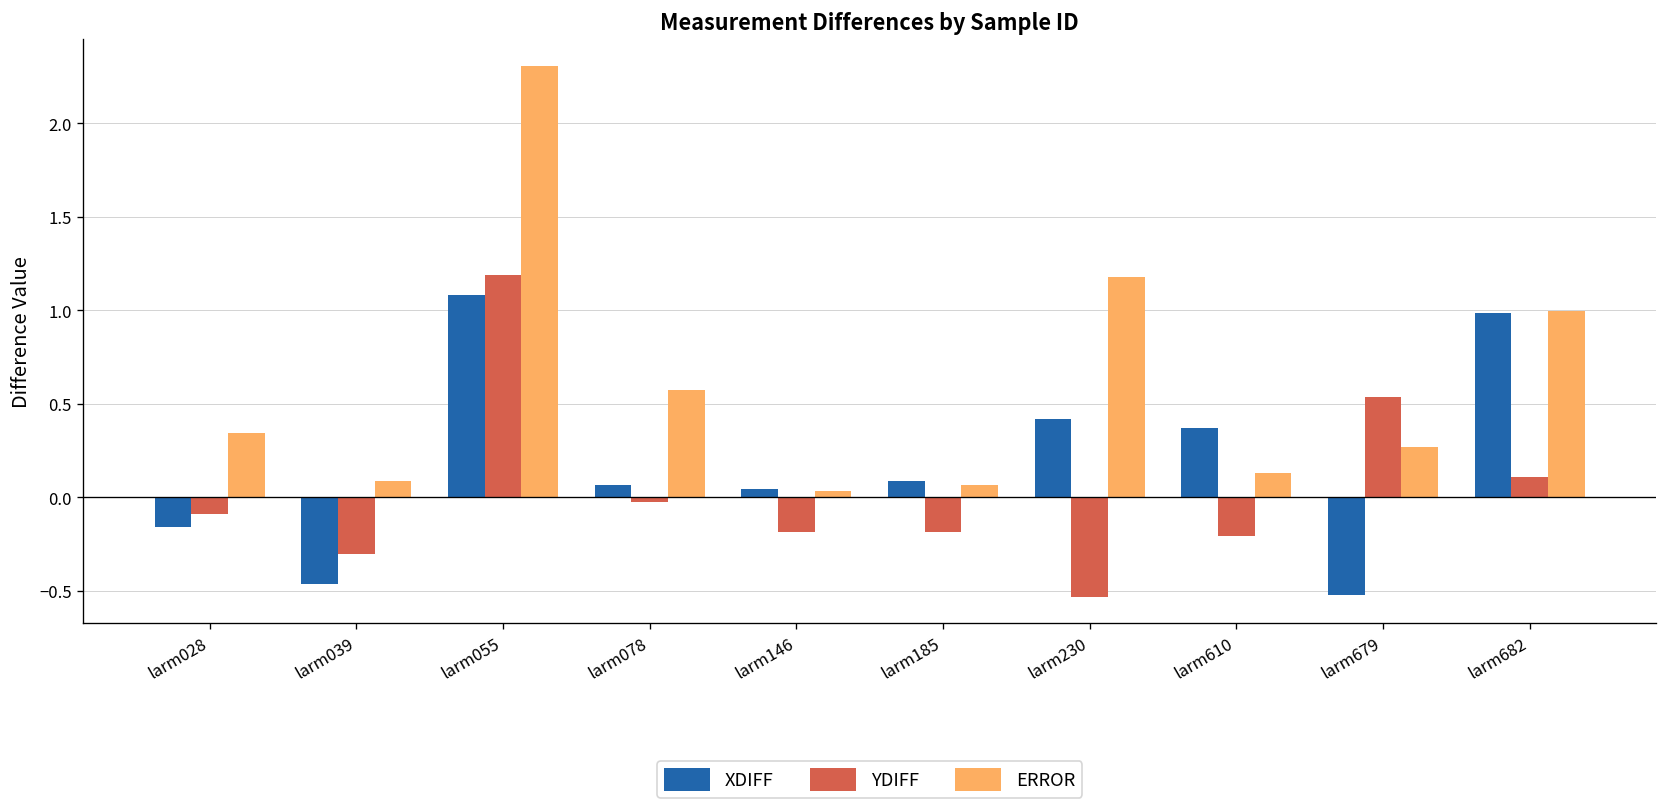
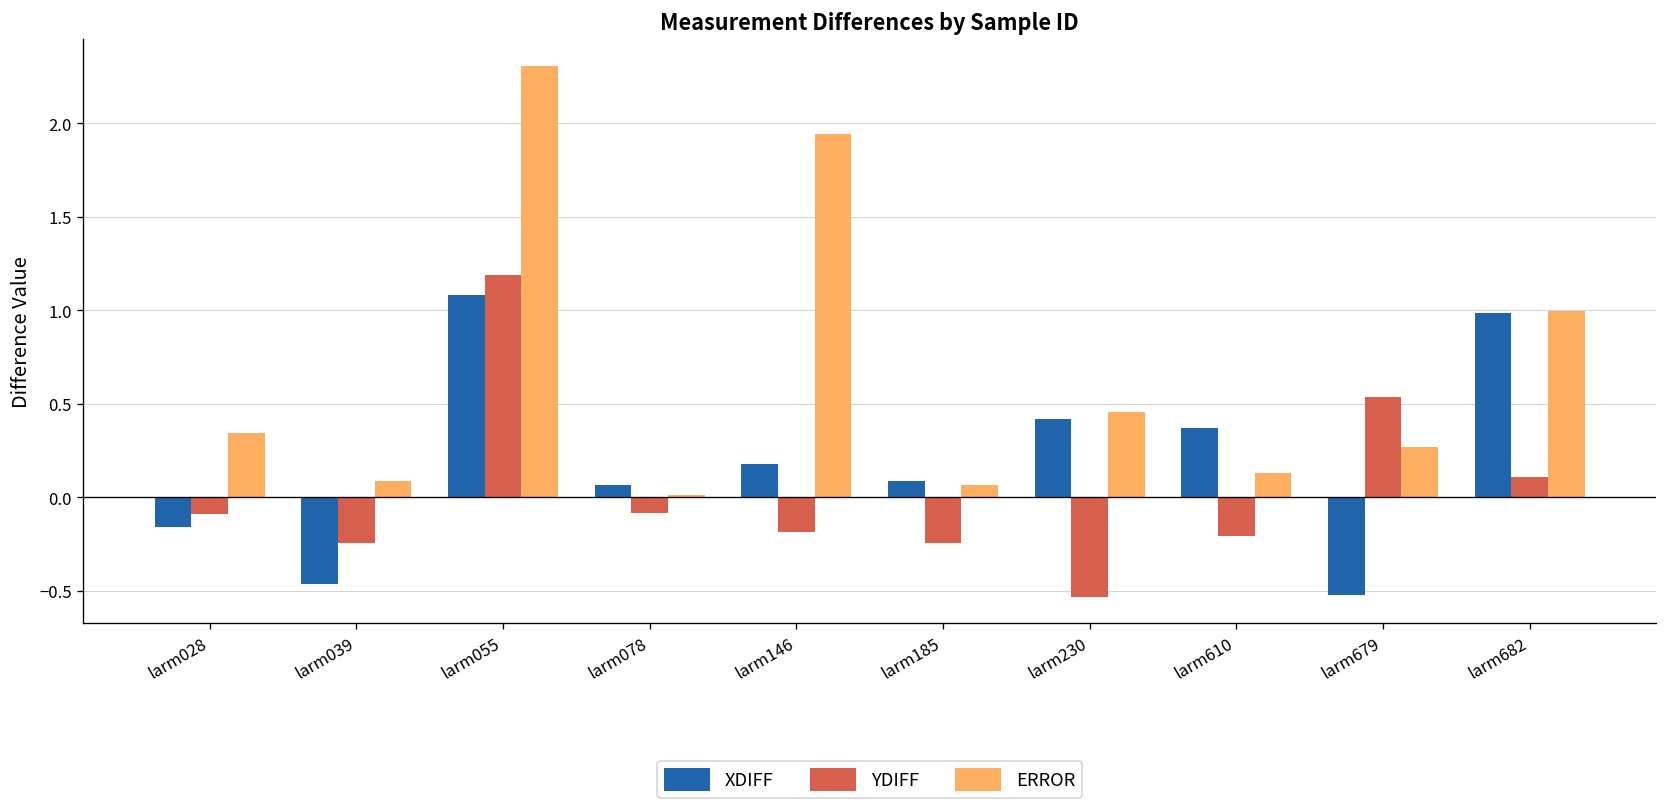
  {
    "XDIFF": {
      "larm028": -0.16,
      "larm039": -0.46,
      "larm055": 1.08,
      "larm078": 0.07,
-     "larm146": 0.05,
+     "larm146": 0.18,
      "larm185": 0.09,
      "larm230": 0.42,
      "larm610": 0.37,
      "larm679": -0.52,
      "larm682": 0.98
    },
    "YDIFF": {
      "larm028": -0.09,
-     "larm039": -0.30,
+     "larm039": -0.24,
      "larm055": 1.19,
-     "larm078": -0.03,
+     "larm078": -0.09,
      "larm146": -0.19,
-     "larm185": -0.19,
+     "larm185": -0.24,
      "larm230": -0.53,
      "larm610": -0.21,
      "larm679": 0.54,
      "larm682": 0.11
    },
    "ERROR": {
      "larm028": 0.34,
      "larm039": 0.09,
      "larm055": 2.31,
-     "larm078": 0.57,
-     "larm146": 0.04,
+     "larm078": 0.01,
+     "larm146": 1.95,
      "larm185": 0.07,
-     "larm230": 1.18,
+     "larm230": 0.46,
      "larm610": 0.13,
      "larm679": 0.27,
      "larm682": 1.00
    }
  }
